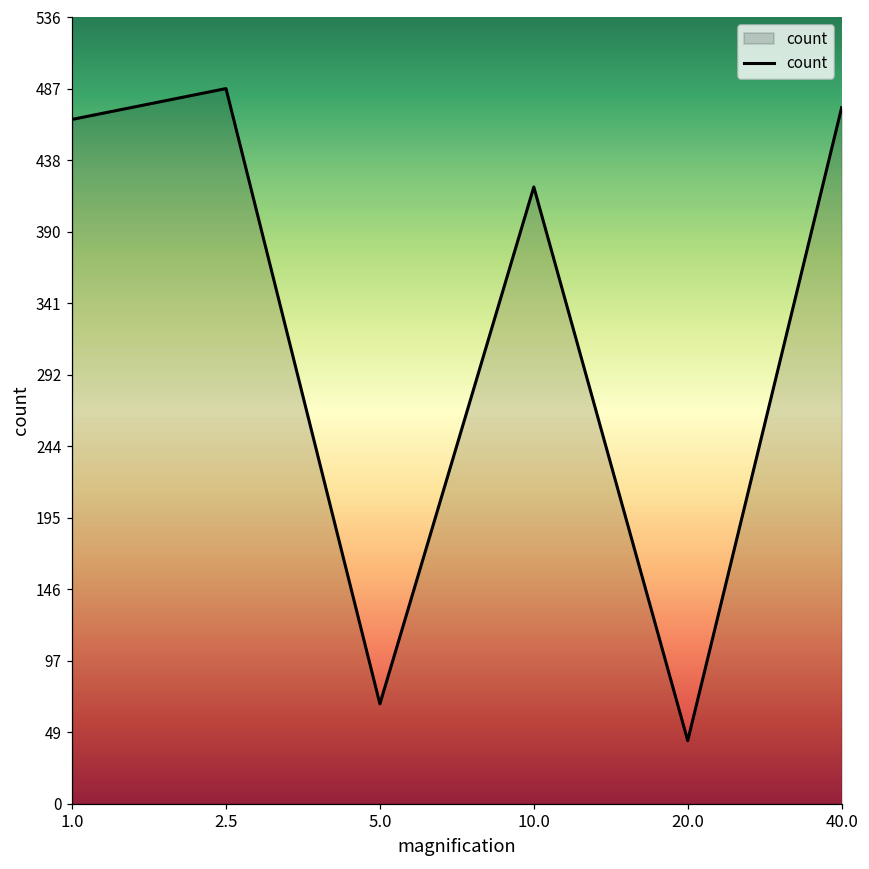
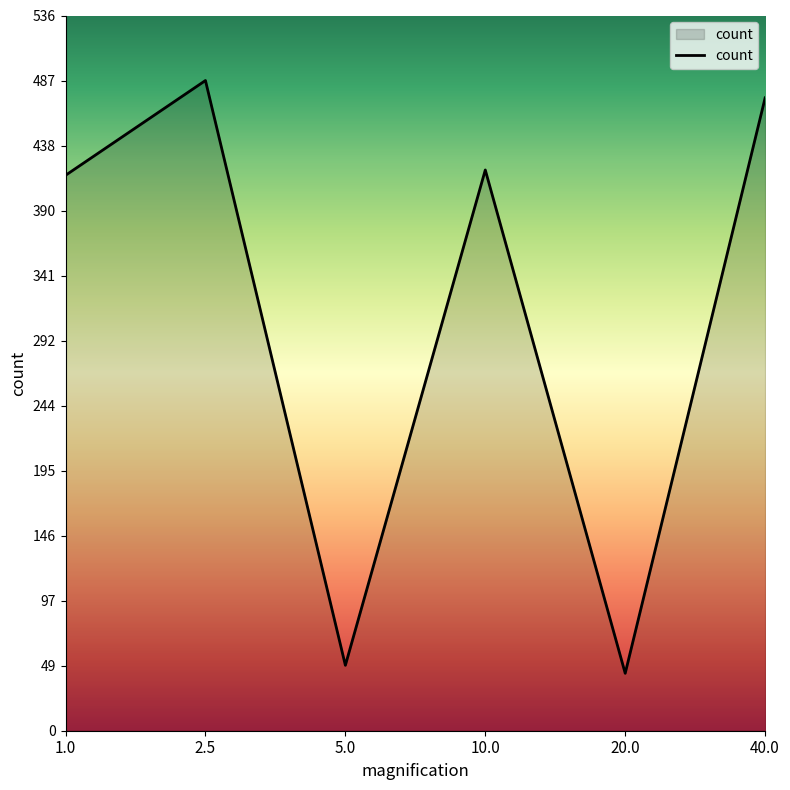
  {
-   "1.0": 466,
+   "1.0": 416,
    "2.5": 487,
-   "5.0": 68,
+   "5.0": 49,
    "10.0": 420,
    "20.0": 43,
    "40.0": 474
  }
